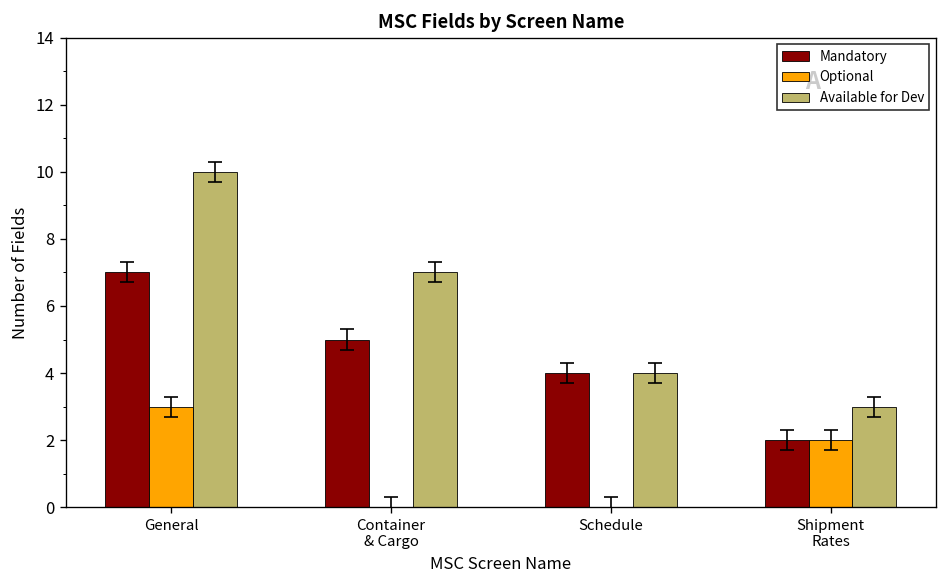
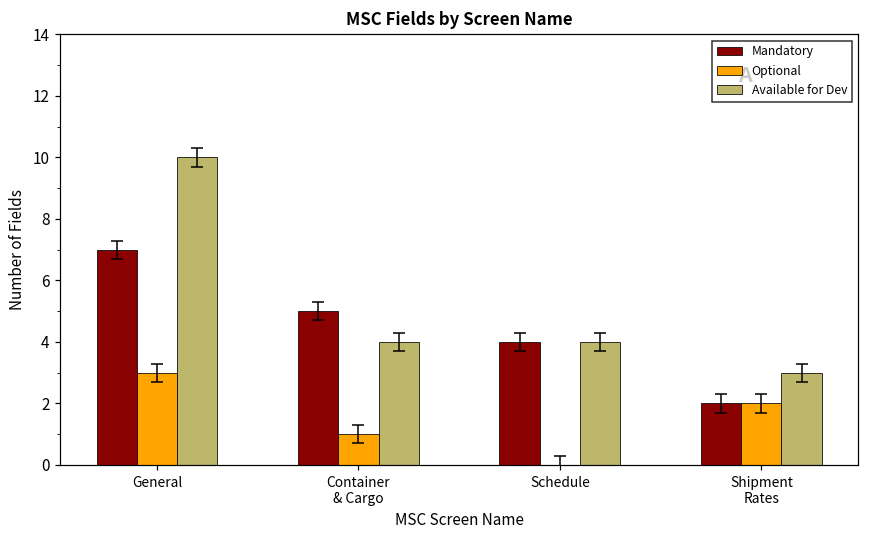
  {
    "Mandatory": {
      "General": 7,
      "Container & Cargo": 5,
      "Schedule": 4,
      "Shipment Rates": 2
    },
    "Optional": {
      "General": 3,
-     "Container & Cargo": 0,
+     "Container & Cargo": 1,
      "Schedule": 0,
      "Shipment Rates": 2
    },
    "Available for Dev": {
      "General": 10,
-     "Container & Cargo": 7,
+     "Container & Cargo": 4,
      "Schedule": 4,
      "Shipment Rates": 3
    }
  }
